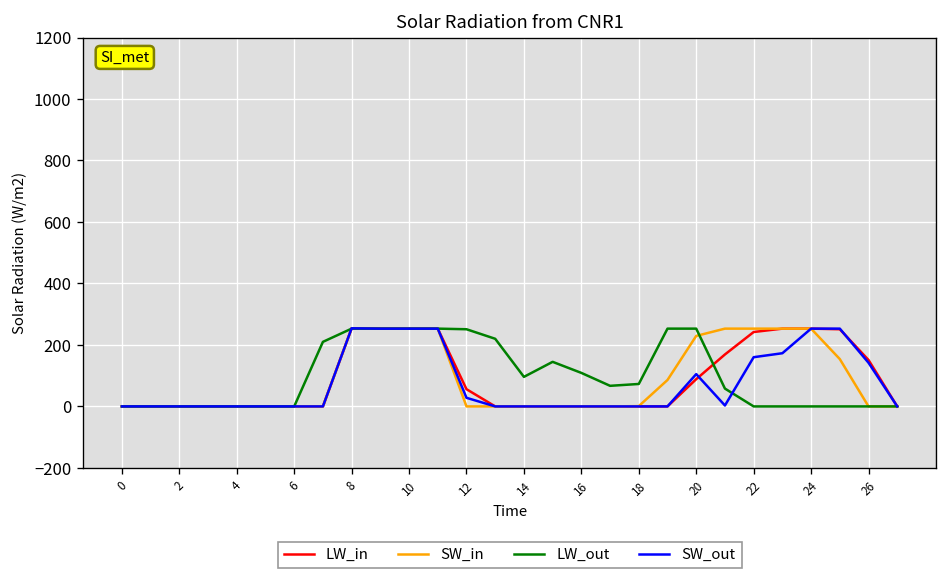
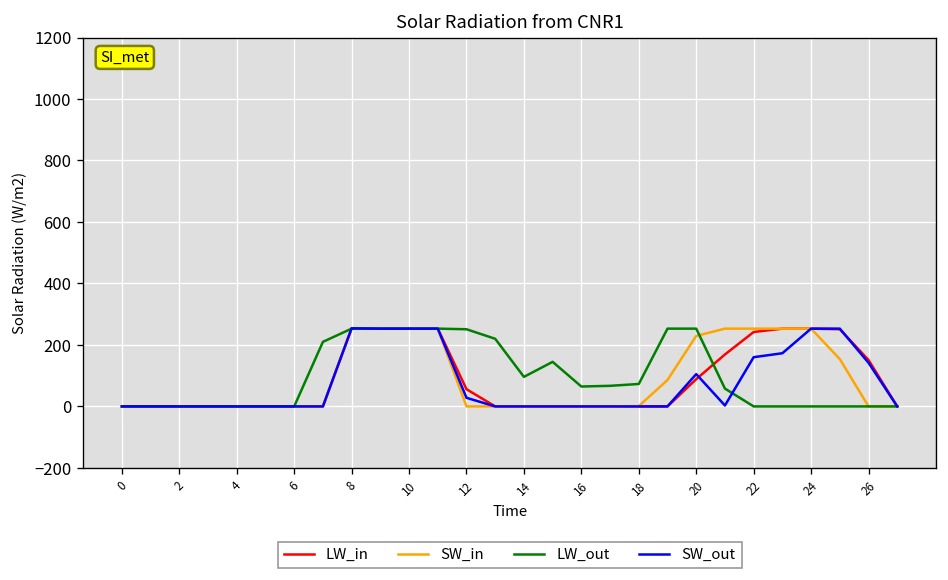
  {
    "LW_in": {
      "12": 60,
      "20": 90,
      "22": 240
    },
    "SW_in": {
      "12": 0,
      "20": 230,
      "22": 250
    },
    "LW_out": {
      "12": 250,
      "14": 100,
-     "16": 110,
+     "16": 60,
      "18": 70,
      "20": 250,
      "22": 0,
      "24": 0
    },
    "SW_out": {
      "12": 30,
      "20": 110,
      "22": 160
    }
  }
